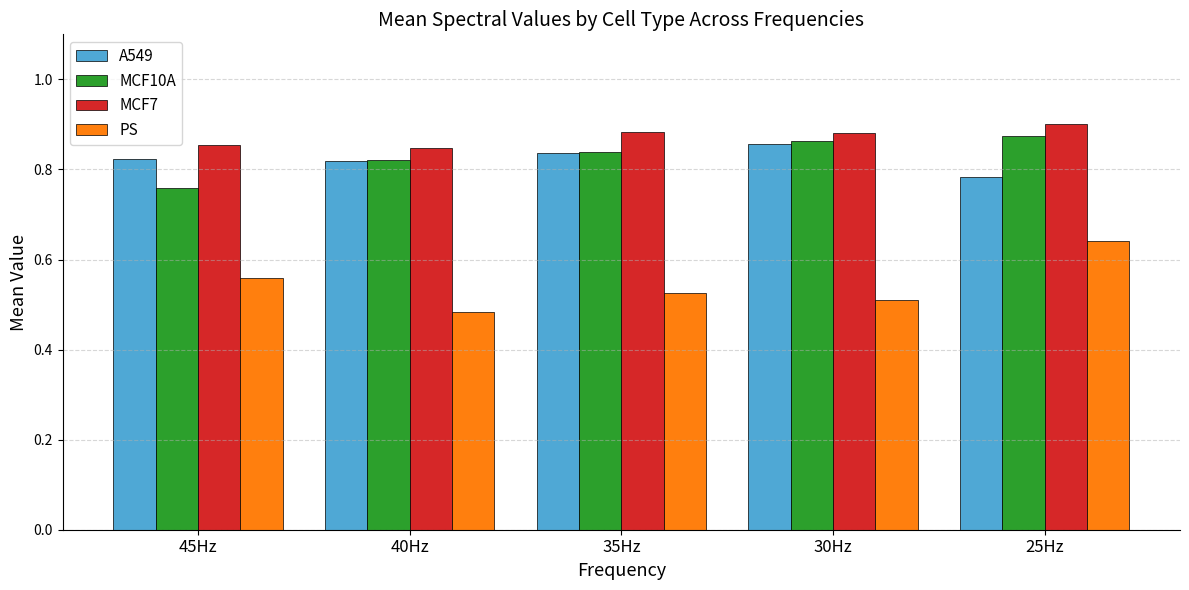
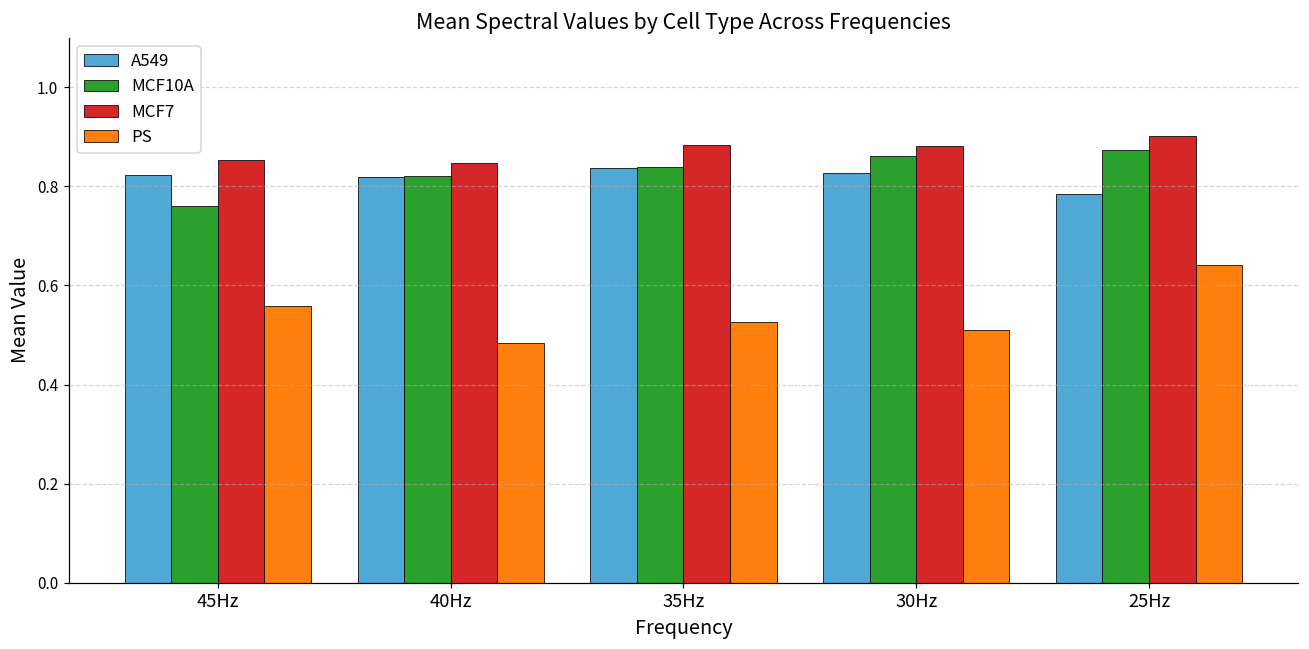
  {
    "A549": {
      "45Hz": 0.82,
      "40Hz": 0.82,
      "35Hz": 0.84,
-     "30Hz": 0.86,
+     "30Hz": 0.83,
      "25Hz": 0.78
    },
    "MCF10A": {
      "45Hz": 0.76,
      "40Hz": 0.82,
      "35Hz": 0.84,
      "30Hz": 0.86,
      "25Hz": 0.87
    },
    "MCF7": {
      "45Hz": 0.85,
      "40Hz": 0.85,
      "35Hz": 0.88,
      "30Hz": 0.88,
      "25Hz": 0.90
    },
    "PS": {
      "45Hz": 0.56,
      "40Hz": 0.48,
      "35Hz": 0.53,
      "30Hz": 0.51,
      "25Hz": 0.64
    }
  }
